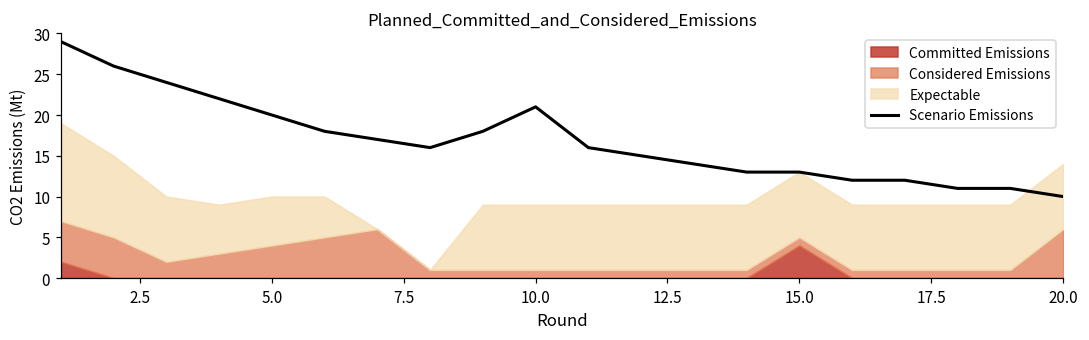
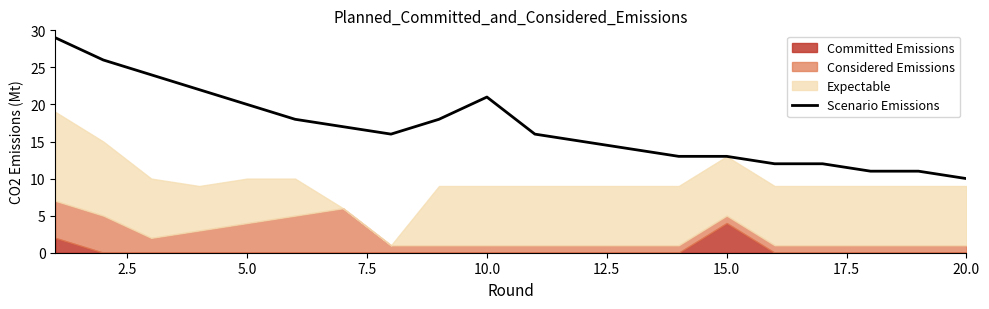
  {
    "Scenario Emissions": {
      "5.0": 20,
      "10.0": 21,
      "20.0": 10
    },
    "Committed Emissions": {
      "5.0": 0,
      "10.0": 0,
      "15.0": 4,
      "20.0": 0
    },
    "Considered Emissions": {
-     "20.0": 6
+     "20.0": 1
    }
  }
